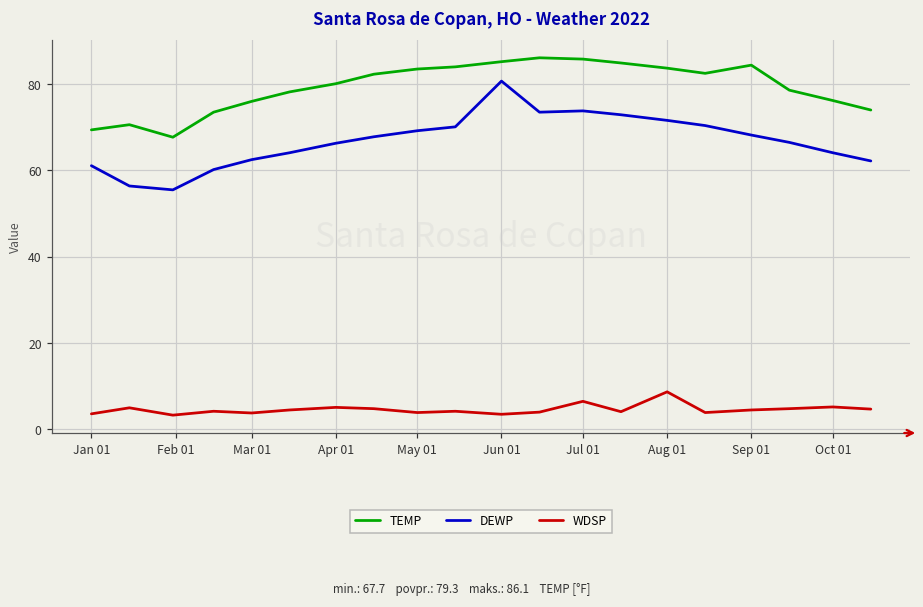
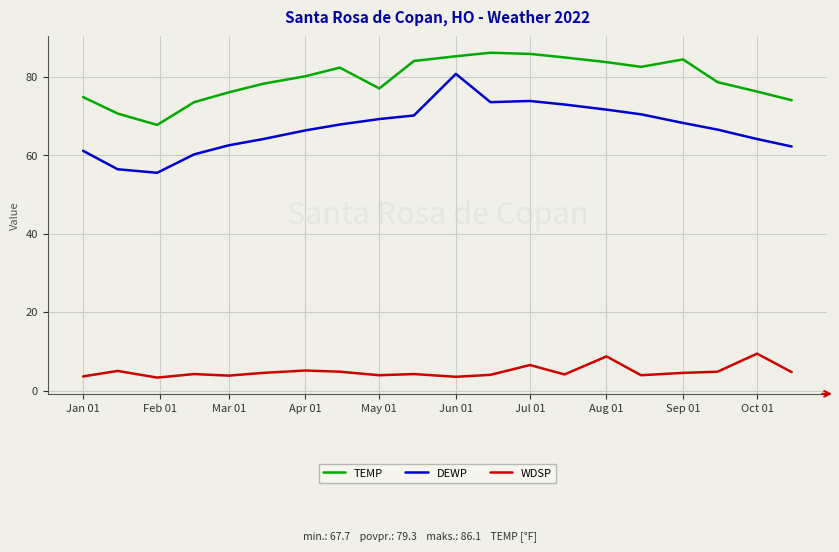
  {
    "TEMP": {
-     "Jan 01": 69,
+     "Jan 01": 75,
      "Mar 01": 76,
      "Apr 01": 80,
-     "May 01": 84,
+     "May 01": 77,
      "Jun 01": 85,
      "Jul 01": 86,
      "Aug 01": 84,
      "Sep 01": 84,
      "Oct 01": 76
    },
    "DEWP": {
      "Jan 01": 61,
      "Mar 01": 63,
      "Apr 01": 66,
      "May 01": 69,
      "Jun 01": 81,
      "Jul 01": 74,
      "Aug 01": 72,
      "Sep 01": 68,
      "Oct 01": 64
    },
    "WDSP": {
      "Jan 01": 4,
      "Mar 01": 4,
      "Apr 01": 5,
      "May 01": 4,
      "Jun 01": 4,
      "Jul 01": 7,
      "Aug 01": 9,
      "Sep 01": 5,
-     "Oct 01": 5
+     "Oct 01": 9
    }
  }
